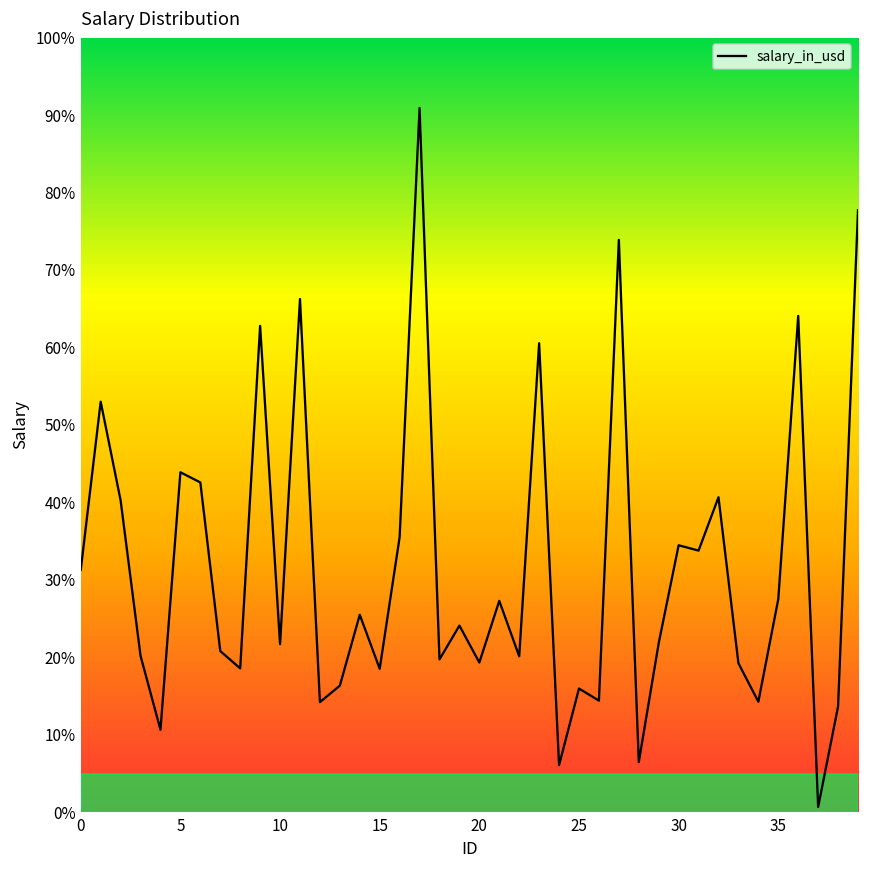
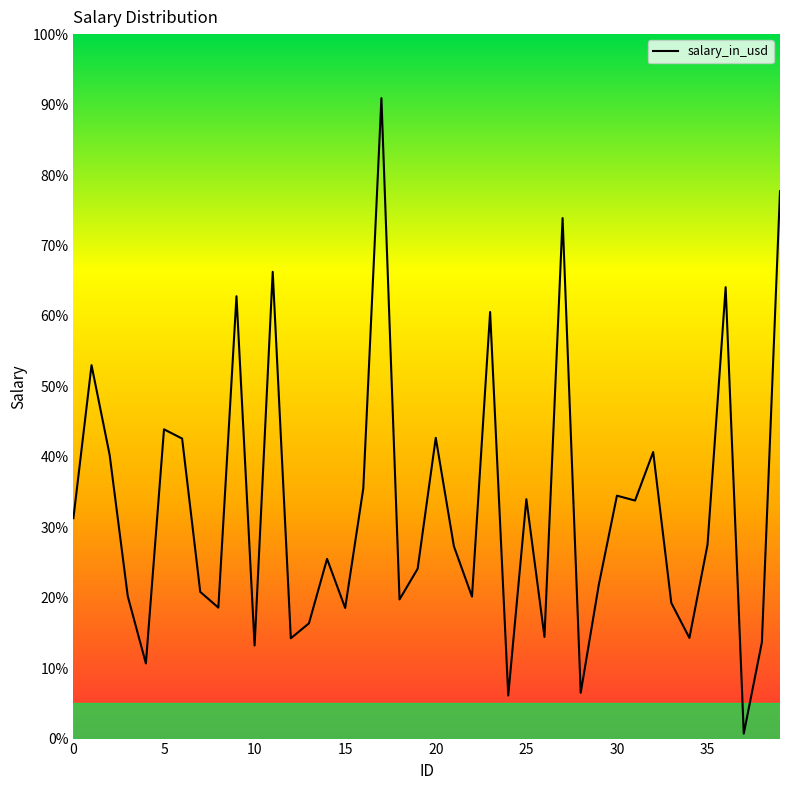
  {
    "0": "31%",
    "5": "44%",
-   "10": "22%",
+   "10": "13%",
    "15": "19%",
-   "20": "19%",
-   "25": "16%",
+   "20": "43%",
+   "25": "34%",
    "30": "34%",
    "35": "28%"
  }
